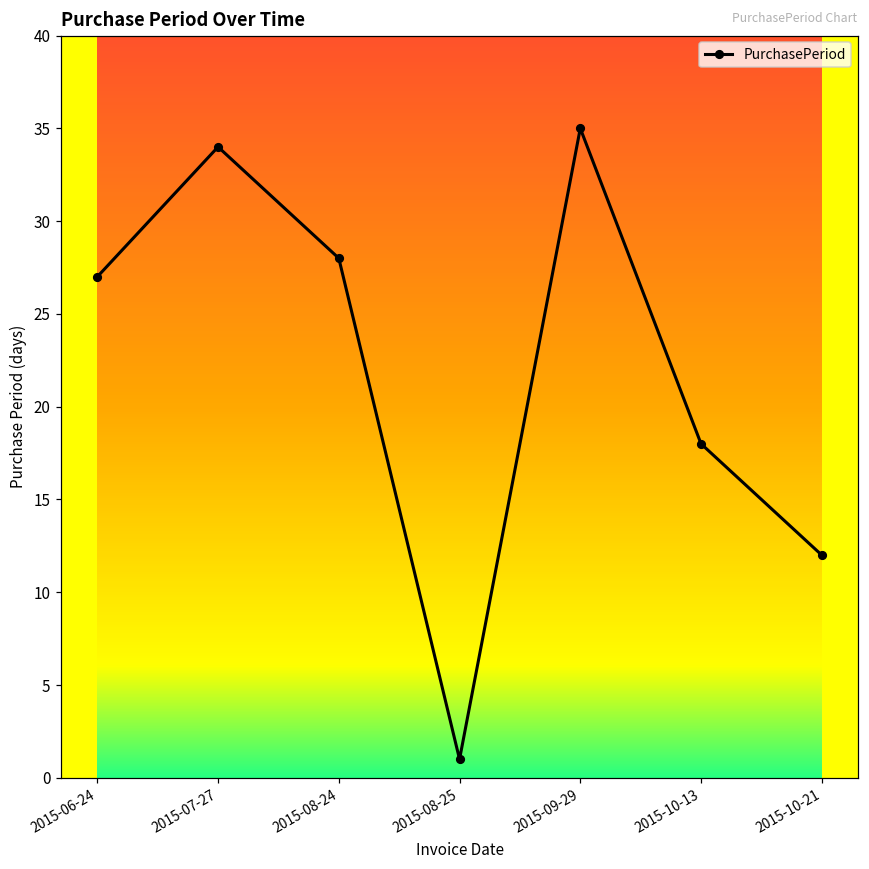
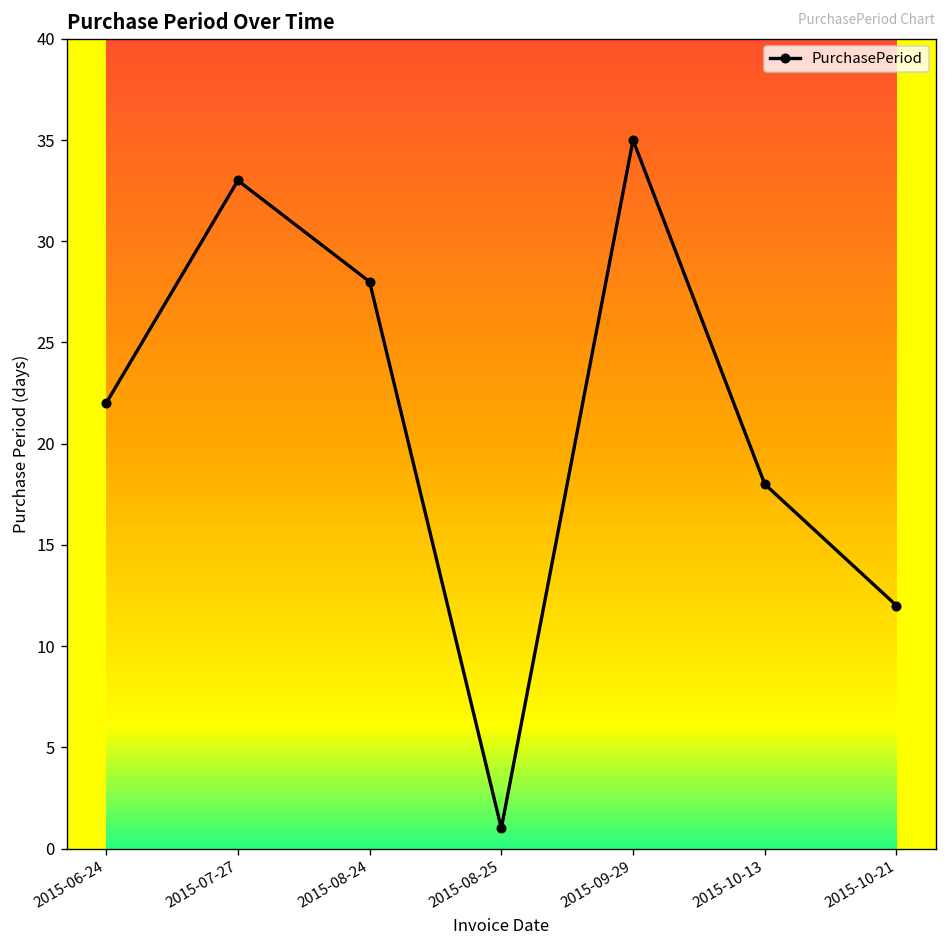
  {
-   "2015-06-24": 27,
-   "2015-07-27": 34,
+   "2015-06-24": 22,
+   "2015-07-27": 33,
    "2015-08-24": 28,
    "2015-08-25": 1,
    "2015-09-29": 35,
    "2015-10-13": 18,
    "2015-10-21": 12
  }
